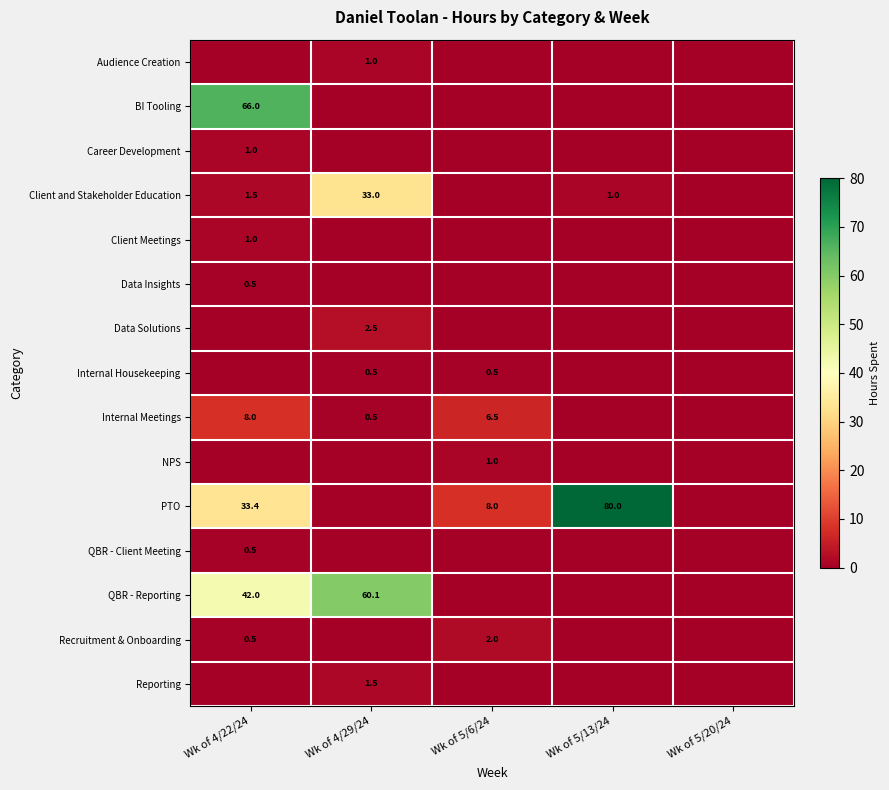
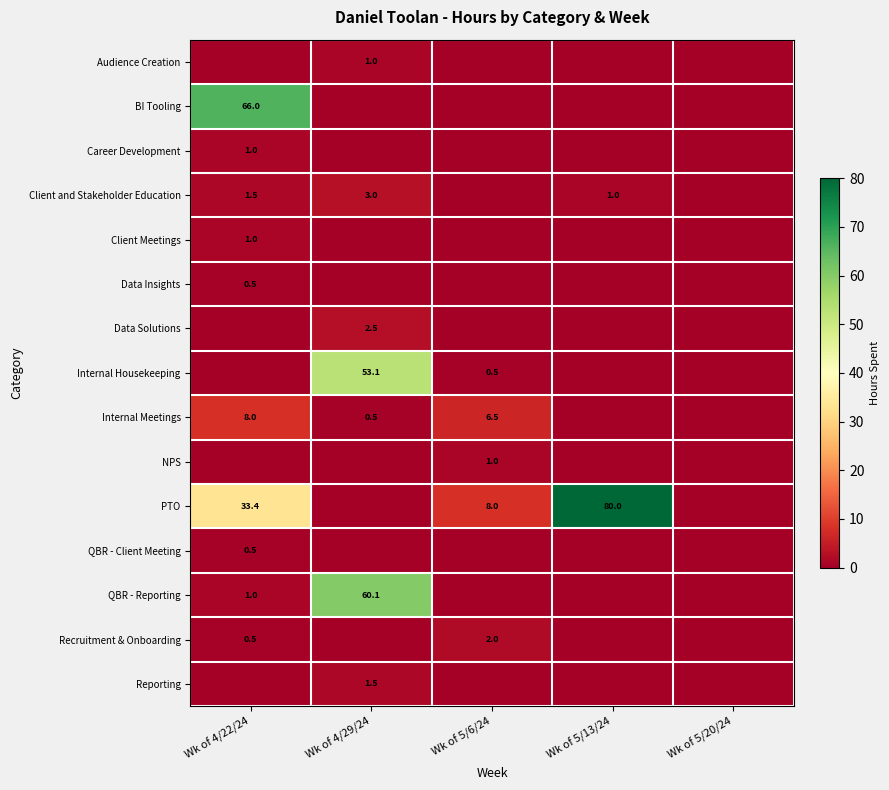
  {
    "Audience Creation": {
      "Wk of 4/29/24": 1.0
    },
    "BI Tooling": {
      "Wk of 4/22/24": 66.0
    },
    "Career Development": {
      "Wk of 4/22/24": 1.0
    },
    "Client and Stakeholder Education": {
      "Wk of 4/22/24": 1.5,
-     "Wk of 4/29/24": 33.0,
+     "Wk of 4/29/24": 3.0,
      "Wk of 5/13/24": 1.0
    },
    "Client Meetings": {
      "Wk of 4/22/24": 1.0
    },
    "Data Insights": {
      "Wk of 4/22/24": 0.5
    },
    "Data Solutions": {
      "Wk of 4/29/24": 2.5
    },
    "Internal Housekeeping": {
-     "Wk of 4/29/24": 0.5,
+     "Wk of 4/29/24": 53.1,
      "Wk of 5/6/24": 0.5
    },
    "Internal Meetings": {
      "Wk of 4/22/24": 8.0,
      "Wk of 4/29/24": 0.5,
      "Wk of 5/6/24": 6.5
    },
    "NPS": {
      "Wk of 5/6/24": 1.0
    },
    "PTO": {
      "Wk of 4/22/24": 33.4,
      "Wk of 5/6/24": 8.0,
      "Wk of 5/13/24": 80.0
    },
    "QBR - Client Meeting": {
      "Wk of 4/22/24": 0.5
    },
    "QBR - Reporting": {
-     "Wk of 4/22/24": 42.0,
+     "Wk of 4/22/24": 1.0,
      "Wk of 4/29/24": 60.1
    },
    "Recruitment & Onboarding": {
      "Wk of 4/22/24": 0.5,
      "Wk of 5/6/24": 2.0
    },
    "Reporting": {
      "Wk of 4/29/24": 1.5
    }
  }
